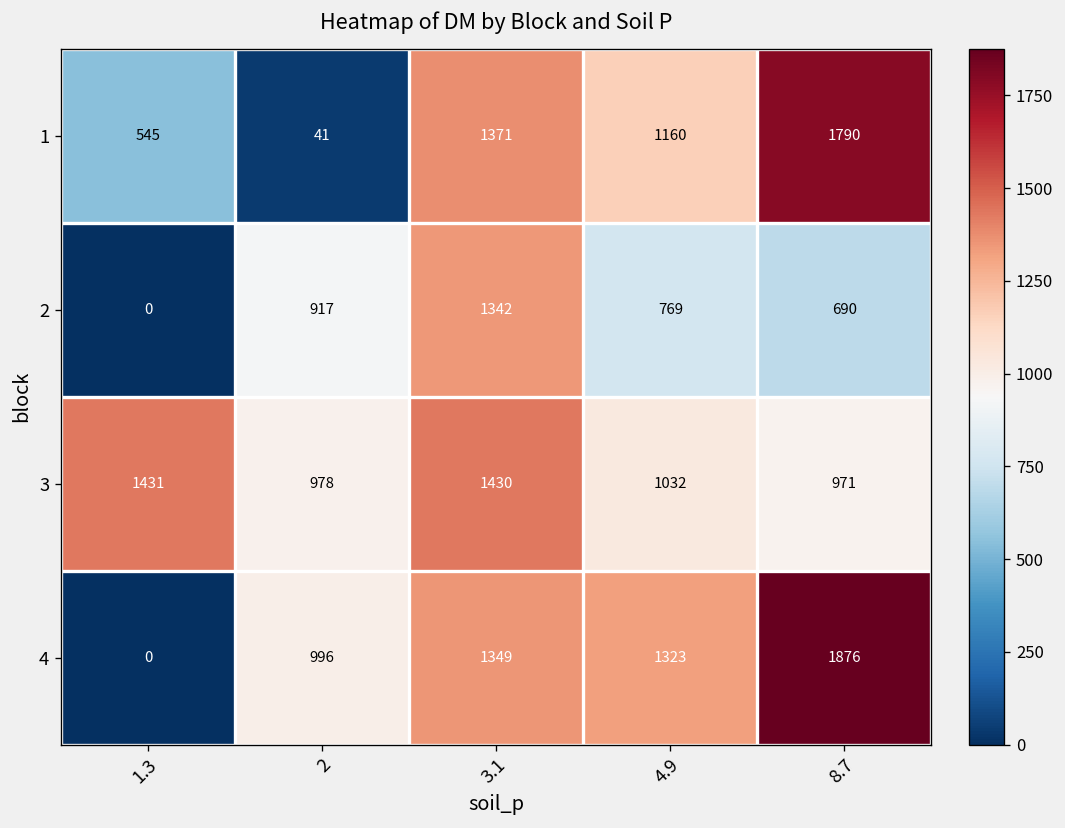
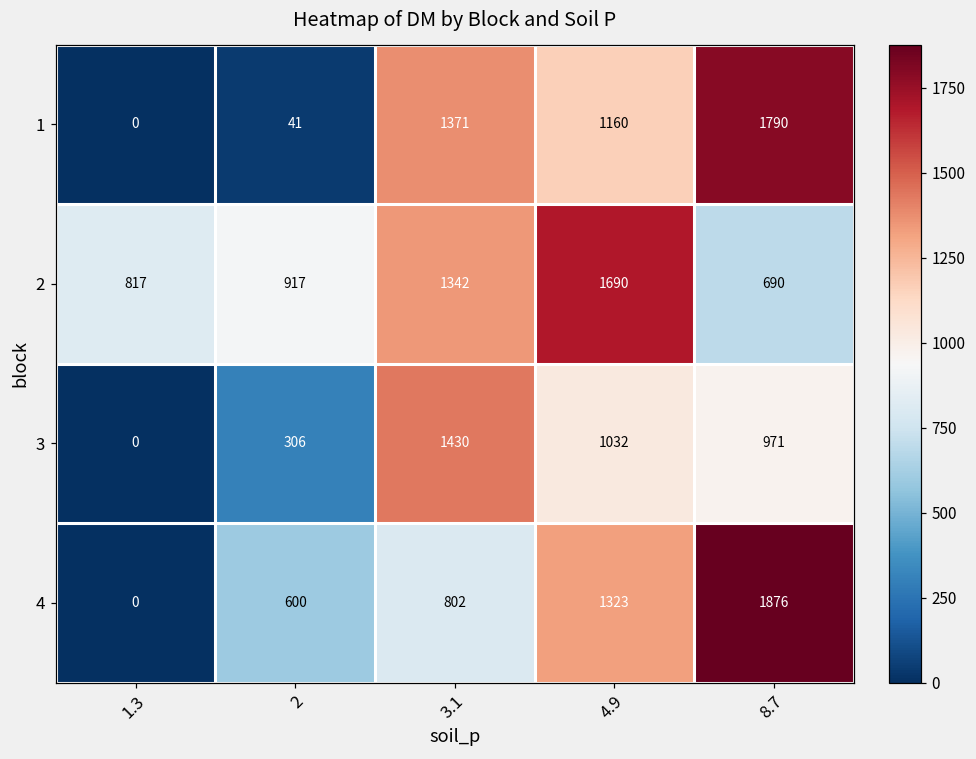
  {
    "1": {
-     "1.3": 545,
+     "1.3": 0,
      "2": 41,
      "3.1": 1371,
      "4.9": 1160,
      "8.7": 1790
    },
    "2": {
-     "1.3": 0,
+     "1.3": 817,
      "2": 917,
      "3.1": 1342,
-     "4.9": 769,
+     "4.9": 1690,
      "8.7": 690
    },
    "3": {
-     "1.3": 1431,
-     "2": 978,
+     "1.3": 0,
+     "2": 306,
      "3.1": 1430,
      "4.9": 1032,
      "8.7": 971
    },
    "4": {
      "1.3": 0,
-     "2": 996,
-     "3.1": 1349,
+     "2": 600,
+     "3.1": 802,
      "4.9": 1323,
      "8.7": 1876
    }
  }
